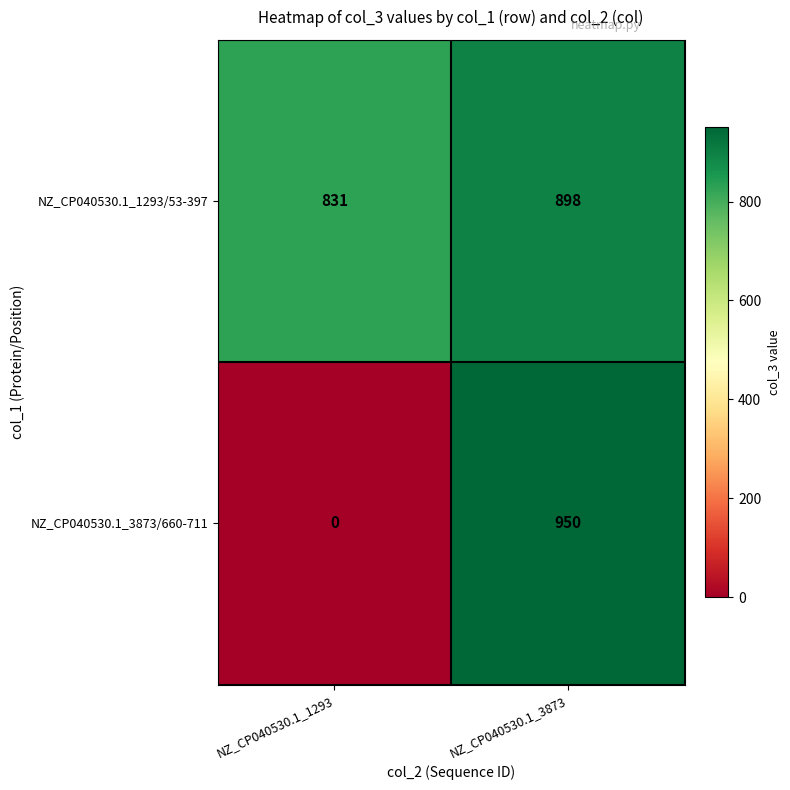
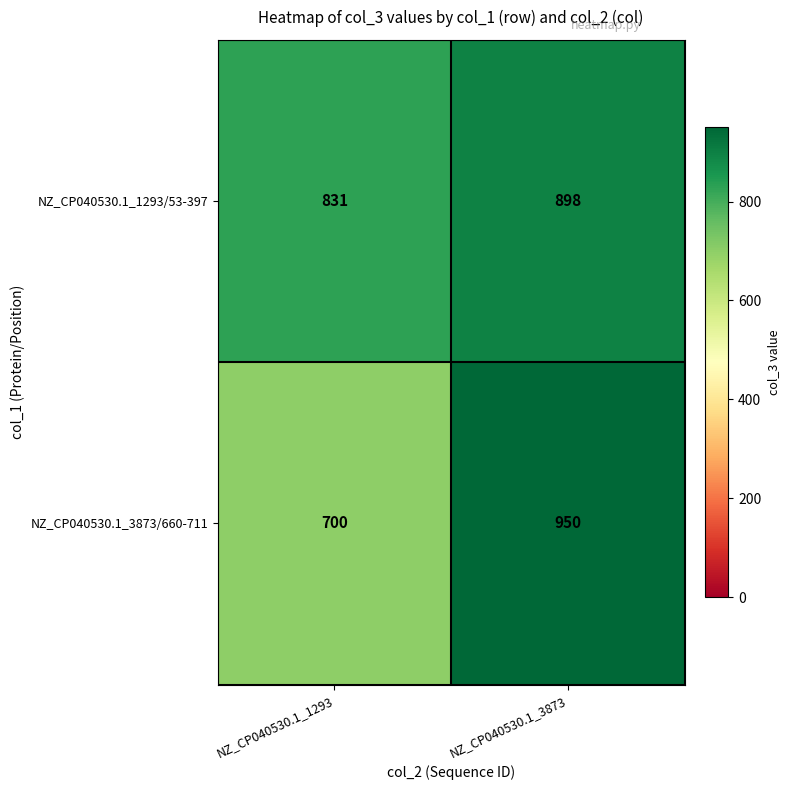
  {
    "NZ_CP040530.1_1293/53-397": {
      "NZ_CP040530.1_1293": 831,
      "NZ_CP040530.1_3873": 898
    },
    "NZ_CP040530.1_3873/660-711": {
-     "NZ_CP040530.1_1293": 0,
+     "NZ_CP040530.1_1293": 700,
      "NZ_CP040530.1_3873": 950
    }
  }
